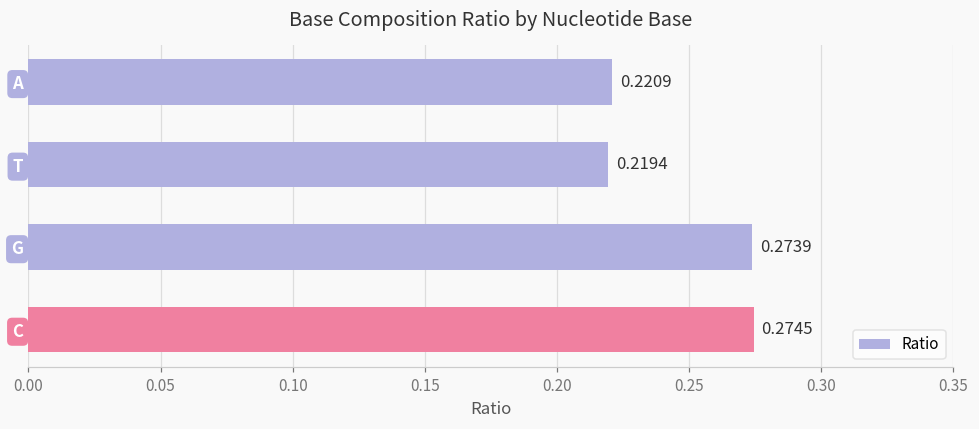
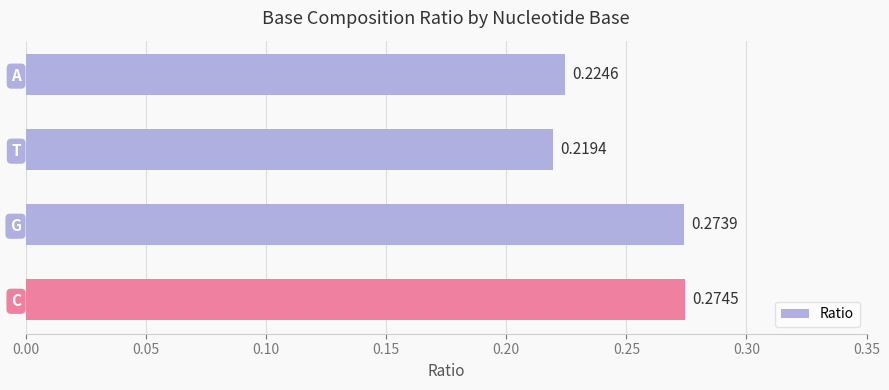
  {
-   "A": 0.2209,
+   "A": 0.2246,
    "T": 0.2194,
    "G": 0.2739,
    "C": 0.2745
  }
